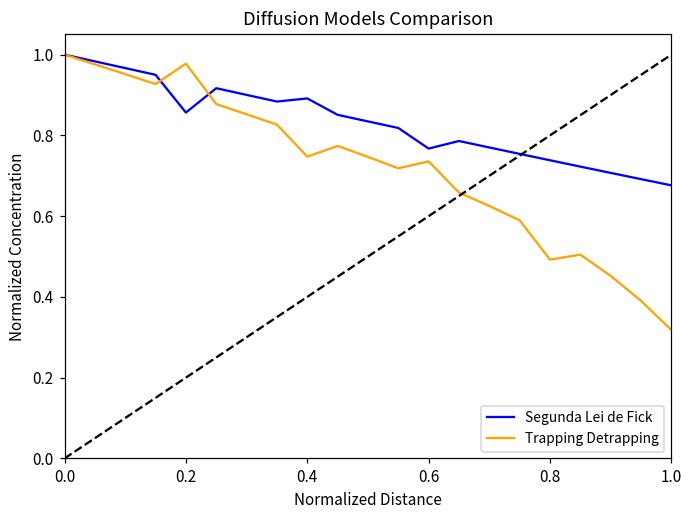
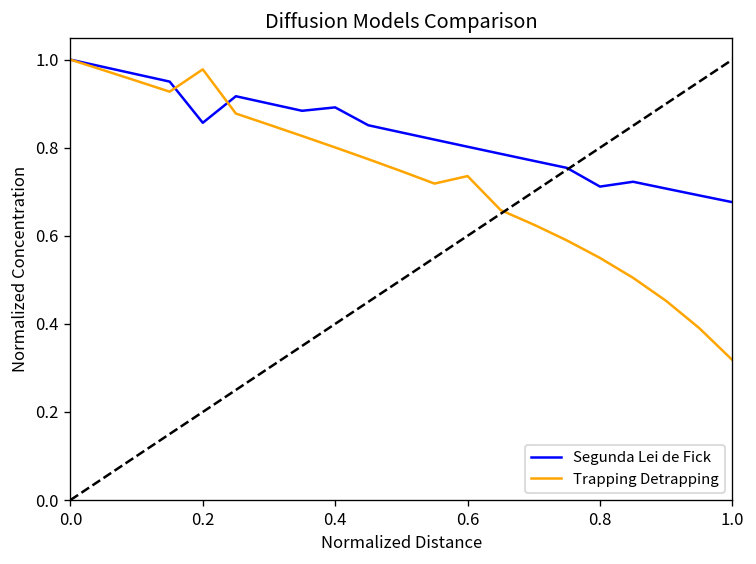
  {
    "Segunda Lei de Fick": {
      "0.2": 0.86,
      "0.4": 0.89,
-     "0.6": 0.77,
-     "0.8": 0.74,
+     "0.6": 0.80,
+     "0.8": 0.71,
      "1.0": 0.68
    },
    "Trapping Detrapping": {
      "0.2": 0.98,
-     "0.4": 0.75,
+     "0.4": 0.80,
      "0.6": 0.74,
-     "0.8": 0.49,
+     "0.8": 0.55,
      "1.0": 0.32
    }
  }
